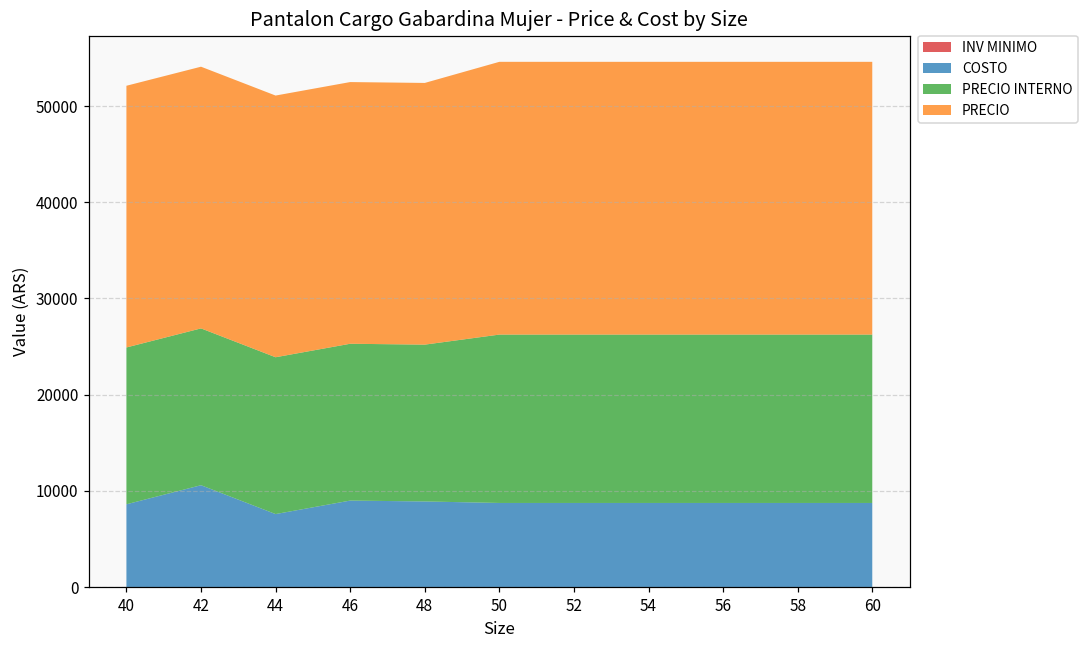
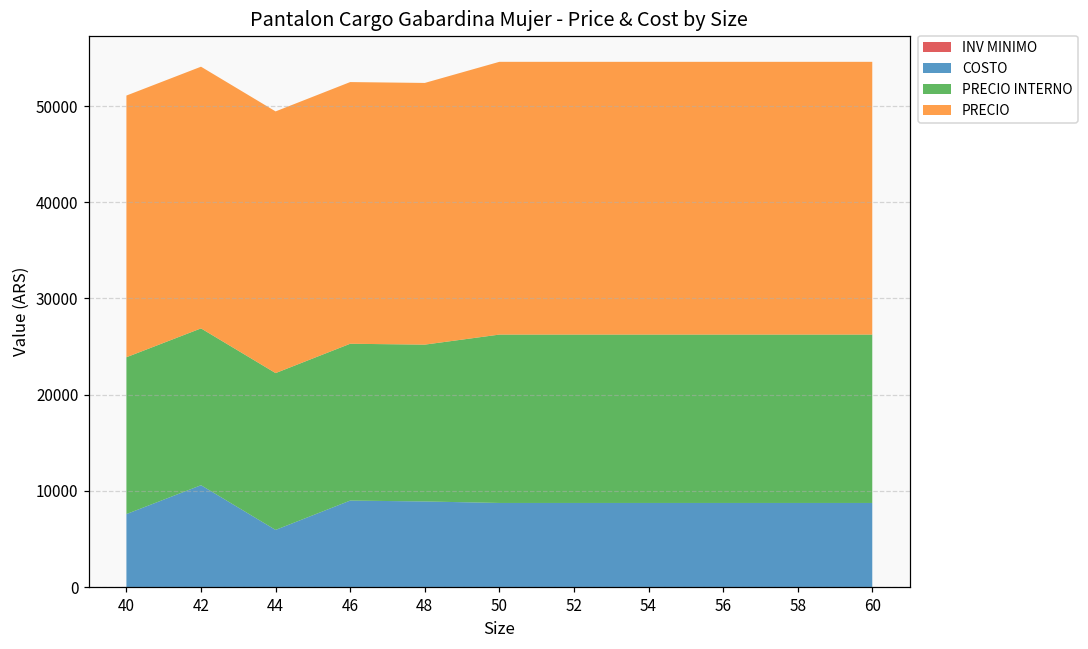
  {
    "COSTO": {
-     "40": 9000,
+     "40": 8000,
      "42": 11000,
-     "44": 8000,
+     "44": 6000,
      "46": 9000,
      "48": 9000,
      "50": 9000,
      "52": 9000,
      "54": 9000,
      "56": 9000,
      "58": 9000,
      "60": 9000
    },
    "PRECIO INTERNO": {
      "40": 16000,
      "42": 16000,
      "44": 16000,
      "46": 16000,
      "48": 16000,
      "50": 18000,
      "52": 18000,
      "54": 18000,
      "56": 18000,
      "58": 18000,
      "60": 18000
    },
    "PRECIO": {
      "40": 27000,
      "42": 27000,
      "44": 27000,
      "46": 27000,
      "48": 27000,
      "50": 28000,
      "52": 28000,
      "54": 28000,
      "56": 28000,
      "58": 28000,
      "60": 28000
    }
  }
